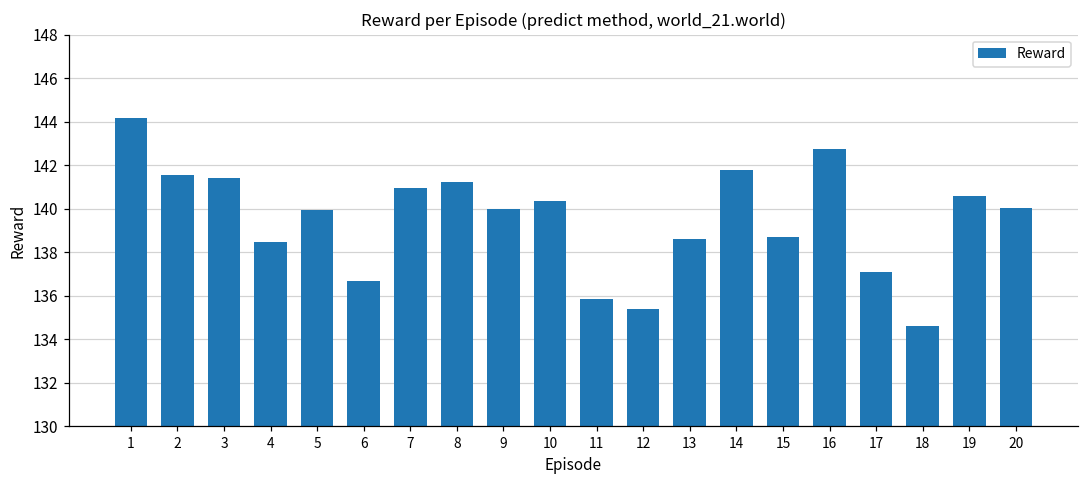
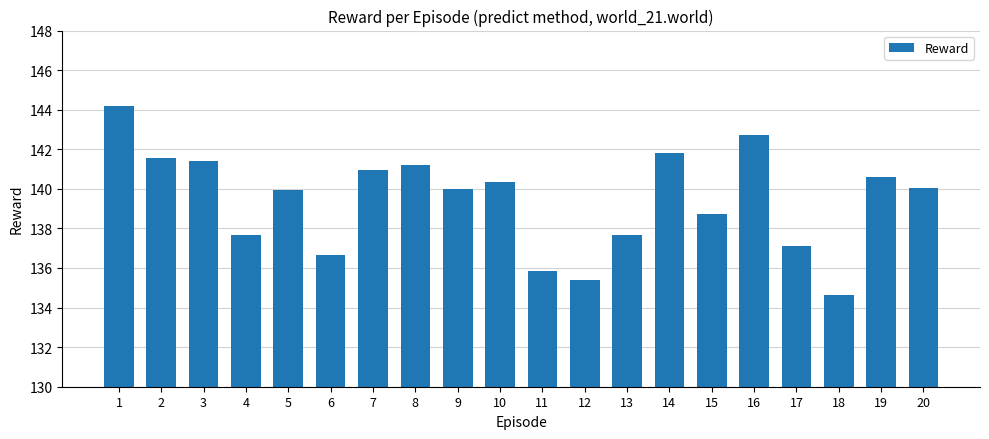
  {
    "1": 144.2,
    "2": 141.5,
    "3": 141.4,
-   "4": 138.5,
+   "4": 137.6,
    "5": 140.0,
    "6": 136.7,
    "7": 141.0,
    "8": 141.2,
    "9": 140.0,
    "10": 140.4,
    "11": 135.8,
    "12": 135.4,
-   "13": 138.6,
+   "13": 137.7,
    "14": 141.8,
    "15": 138.7,
    "16": 142.7,
    "17": 137.1,
    "18": 134.6,
    "19": 140.6,
    "20": 140.0
  }
